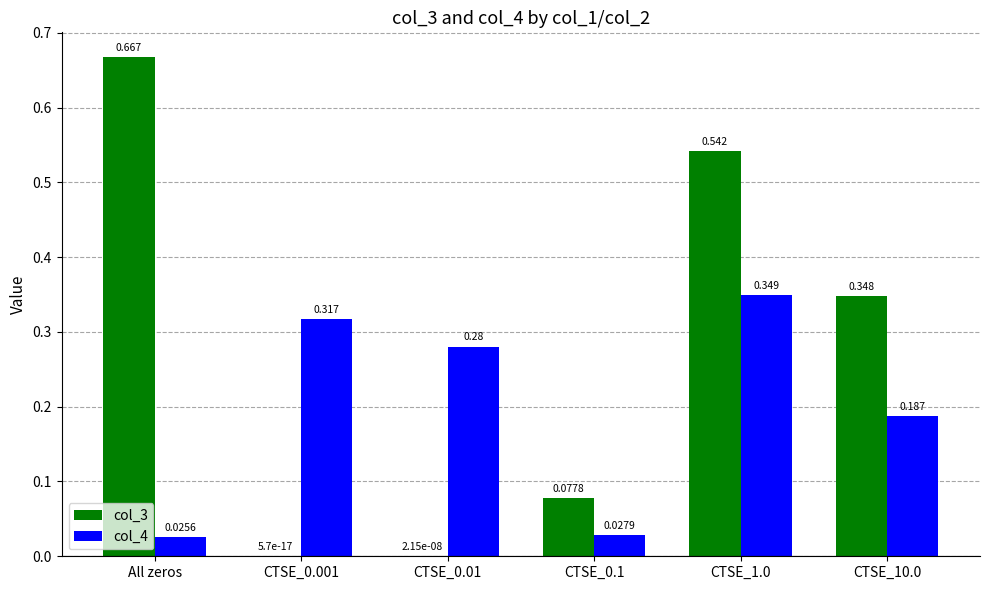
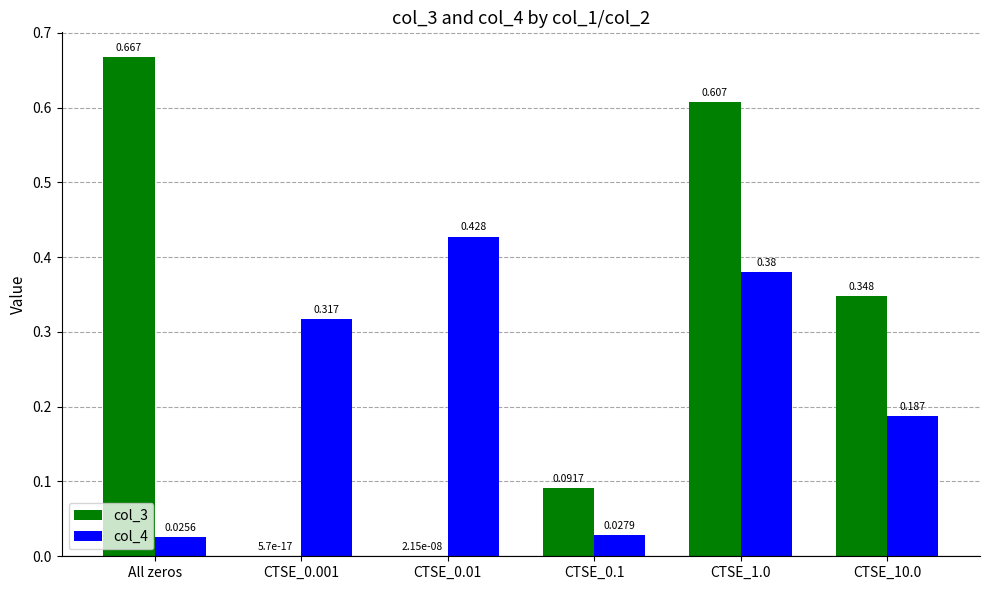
  {
    "col_3": {
      "All zeros": "0.667",
      "CTSE_0.001": "5.7e-17",
      "CTSE_0.01": "2.15e-08",
-     "CTSE_0.1": "0.0778",
-     "CTSE_1.0": "0.542",
+     "CTSE_0.1": "0.0917",
+     "CTSE_1.0": "0.607",
      "CTSE_10.0": "0.348"
    },
    "col_4": {
      "All zeros": "0.0256",
      "CTSE_0.001": "0.317",
-     "CTSE_0.01": "0.28",
+     "CTSE_0.01": "0.428",
      "CTSE_0.1": "0.0279",
-     "CTSE_1.0": "0.349",
+     "CTSE_1.0": "0.38",
      "CTSE_10.0": "0.187"
    }
  }
